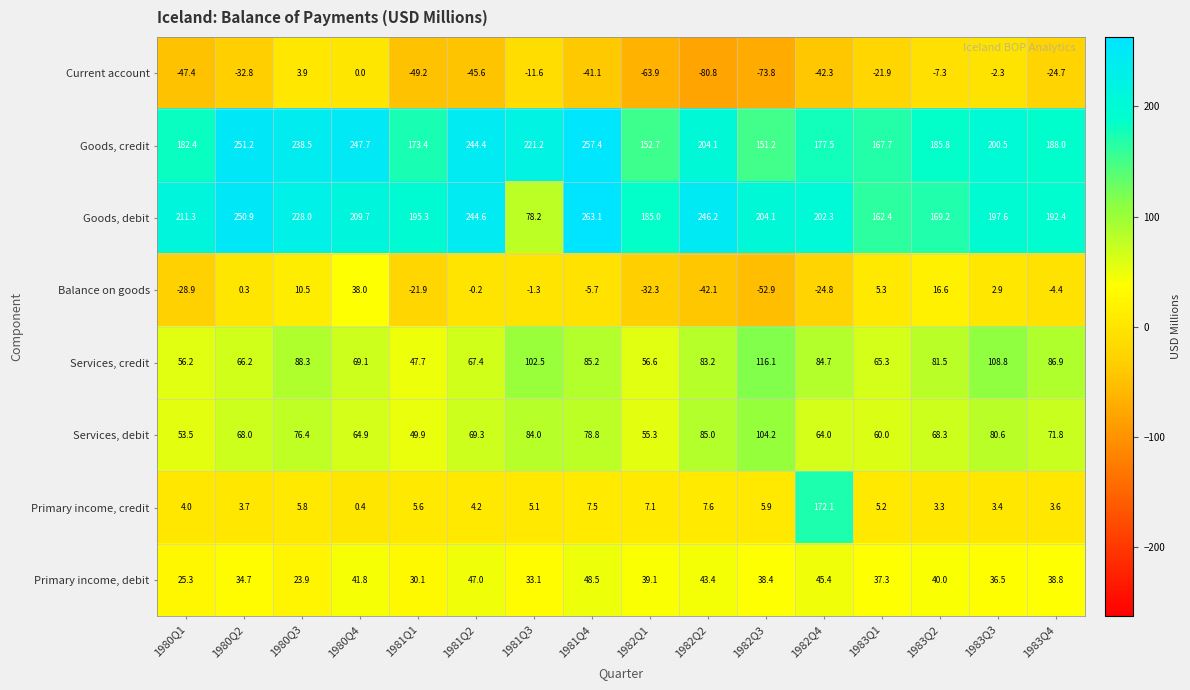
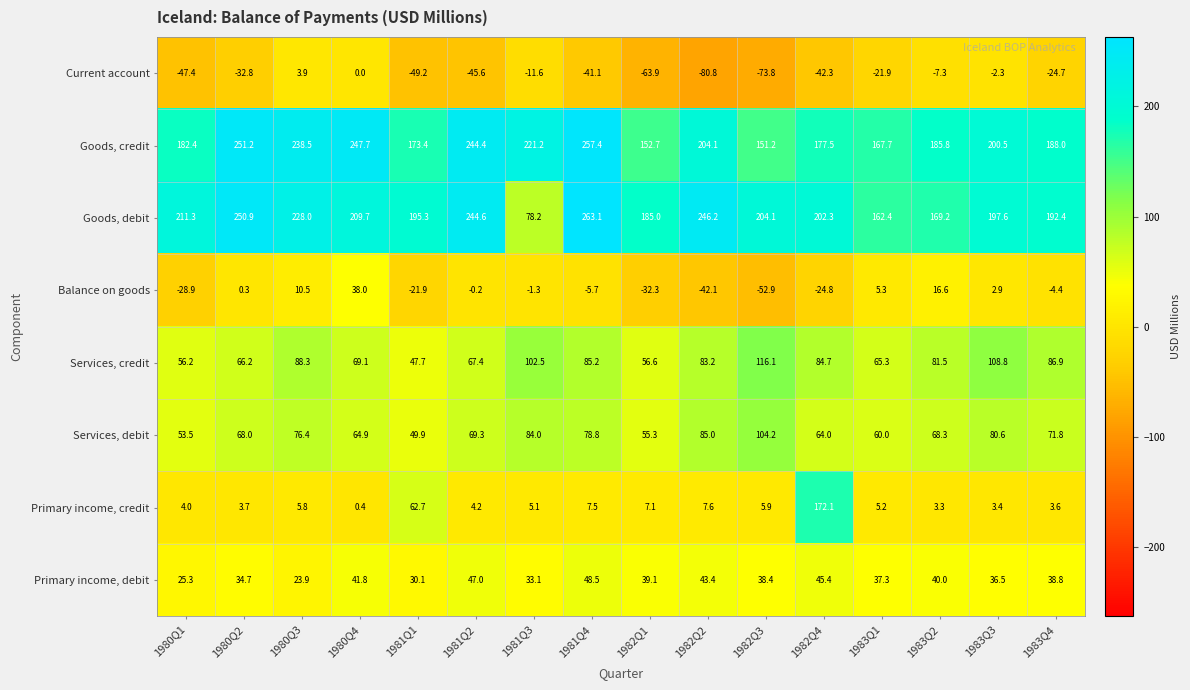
  {
    "Current account": {
      "1980Q1": -47.4,
      "1980Q2": -32.8,
      "1980Q3": 3.9,
      "1980Q4": 0.0,
      "1981Q1": -49.2,
      "1981Q2": -45.6,
      "1981Q3": -11.6,
      "1981Q4": -41.1,
      "1982Q1": -63.9,
      "1982Q2": -80.8,
      "1982Q3": -73.8,
      "1982Q4": -42.3,
      "1983Q1": -21.9,
      "1983Q2": -7.3,
      "1983Q4": -24.7
    },
    "Goods, credit": {
      "1980Q1": 182.4,
      "1980Q2": 251.2,
      "1980Q3": 238.5,
      "1980Q4": 247.7,
      "1981Q1": 173.4,
      "1981Q2": 244.4,
      "1981Q3": 221.2,
      "1981Q4": 257.4,
      "1982Q1": 152.7,
      "1982Q2": 204.1,
      "1982Q3": 151.2,
      "1982Q4": 177.5,
      "1983Q1": 167.7,
      "1983Q2": 185.8,
      "1983Q3": 200.5,
      "1983Q4": 188.0
    },
    "Goods, debit": {
      "1980Q1": 211.3,
      "1980Q2": 250.9,
      "1980Q3": 228.0,
      "1980Q4": 209.7,
      "1981Q1": 195.3,
      "1981Q2": 244.6,
      "1981Q3": 78.2,
      "1981Q4": 263.1,
      "1982Q1": 185.0,
      "1982Q2": 246.2,
      "1982Q3": 204.1,
      "1982Q4": 202.3,
      "1983Q1": 162.4,
      "1983Q2": 169.2,
      "1983Q3": 197.6,
      "1983Q4": 192.4
    },
    "Balance on goods": {
      "1980Q1": -28.9,
      "1980Q2": 0.3,
      "1980Q3": 10.5,
      "1980Q4": 38.0,
      "1981Q1": -21.9,
      "1981Q2": -0.2,
      "1981Q3": -1.3,
      "1981Q4": -5.7,
      "1982Q1": -32.3,
      "1982Q2": -42.1,
      "1982Q3": -52.9,
      "1982Q4": -24.8,
      "1983Q1": 5.3,
      "1983Q2": 16.6,
      "1983Q3": 2.9,
      "1983Q4": -4.4
    },
    "Services, credit": {
      "1980Q1": 56.2,
      "1980Q2": 66.2,
      "1980Q3": 88.3,
      "1980Q4": 69.1,
      "1981Q1": 47.7,
      "1981Q2": 67.4,
      "1981Q3": 102.5,
      "1981Q4": 85.2,
      "1982Q1": 56.6,
      "1982Q2": 83.2,
      "1982Q3": 116.1,
      "1982Q4": 84.7,
      "1983Q1": 65.3,
      "1983Q2": 81.5,
      "1983Q3": 108.8,
      "1983Q4": 86.9
    },
    "Services, debit": {
      "1980Q1": 53.5,
      "1980Q2": 68.0,
      "1980Q3": 76.4,
      "1980Q4": 64.9,
      "1981Q1": 49.9,
      "1981Q2": 69.3,
      "1981Q3": 84.0,
      "1981Q4": 78.8,
      "1982Q1": 55.3,
      "1982Q2": 85.0,
      "1982Q3": 104.2,
      "1982Q4": 64.0,
      "1983Q1": 60.0,
      "1983Q2": 68.3,
      "1983Q3": 80.6,
      "1983Q4": 71.8
    },
    "Primary income, credit": {
      "1980Q1": 4.0,
      "1980Q2": 3.7,
      "1980Q3": 5.8,
      "1980Q4": 0.4,
-     "1981Q1": 5.6,
+     "1981Q1": 62.7,
      "1981Q2": 4.2,
      "1981Q3": 5.1,
      "1981Q4": 7.5,
      "1982Q1": 7.1,
      "1982Q2": 7.6,
      "1982Q3": 5.9,
      "1982Q4": 172.1,
      "1983Q1": 5.2,
      "1983Q2": 3.3,
      "1983Q3": 3.4,
      "1983Q4": 3.6
    },
    "Primary income, debit": {
      "1980Q1": 25.3,
      "1980Q2": 34.7,
      "1980Q3": 23.9,
      "1980Q4": 41.8,
      "1981Q1": 30.1,
      "1981Q2": 47.0,
      "1981Q3": 33.1,
      "1981Q4": 48.5,
      "1982Q1": 39.1,
      "1982Q2": 43.4,
      "1982Q3": 38.4,
      "1982Q4": 45.4,
      "1983Q1": 37.3,
      "1983Q2": 40.0,
      "1983Q3": 36.5,
      "1983Q4": 38.8
    }
  }
